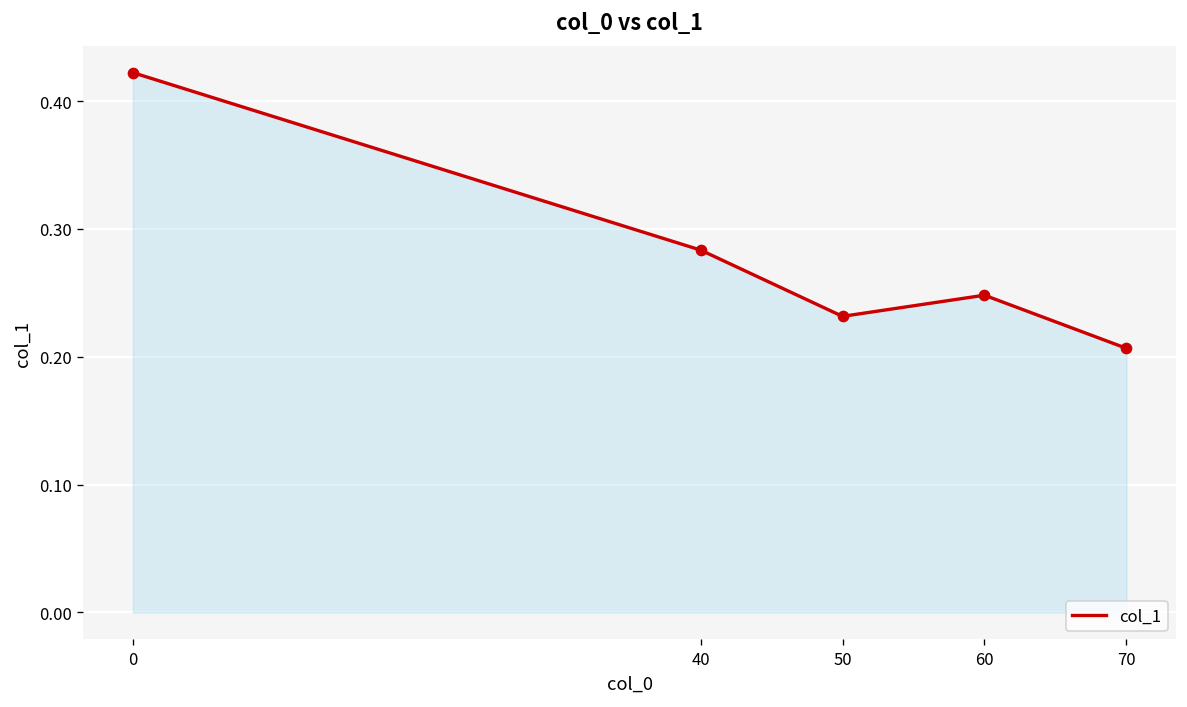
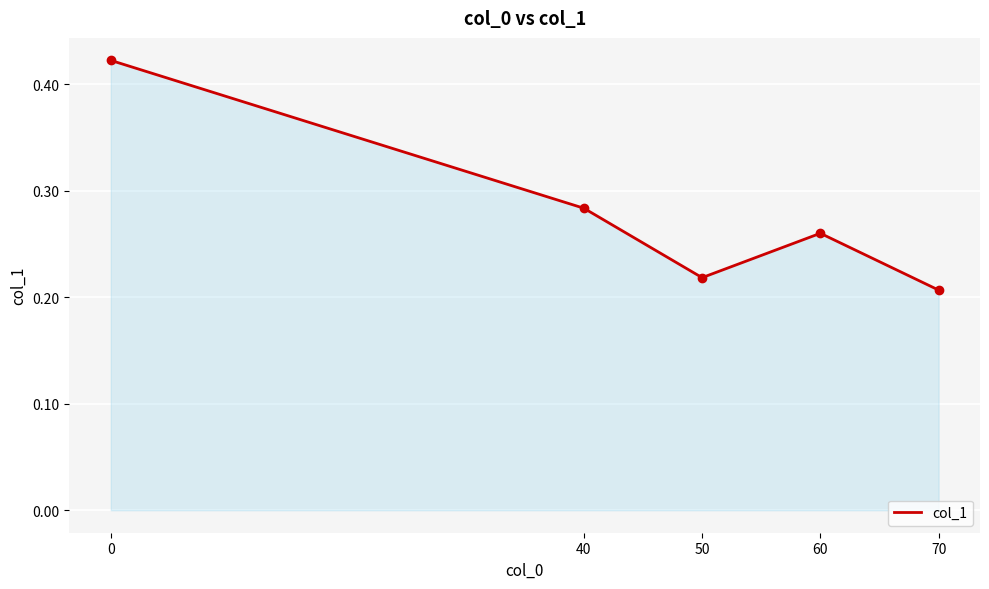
  {
    "0": 0.422,
    "40": 0.284,
-   "50": 0.232,
-   "60": 0.248,
+   "50": 0.218,
+   "60": 0.260,
    "70": 0.207
  }
